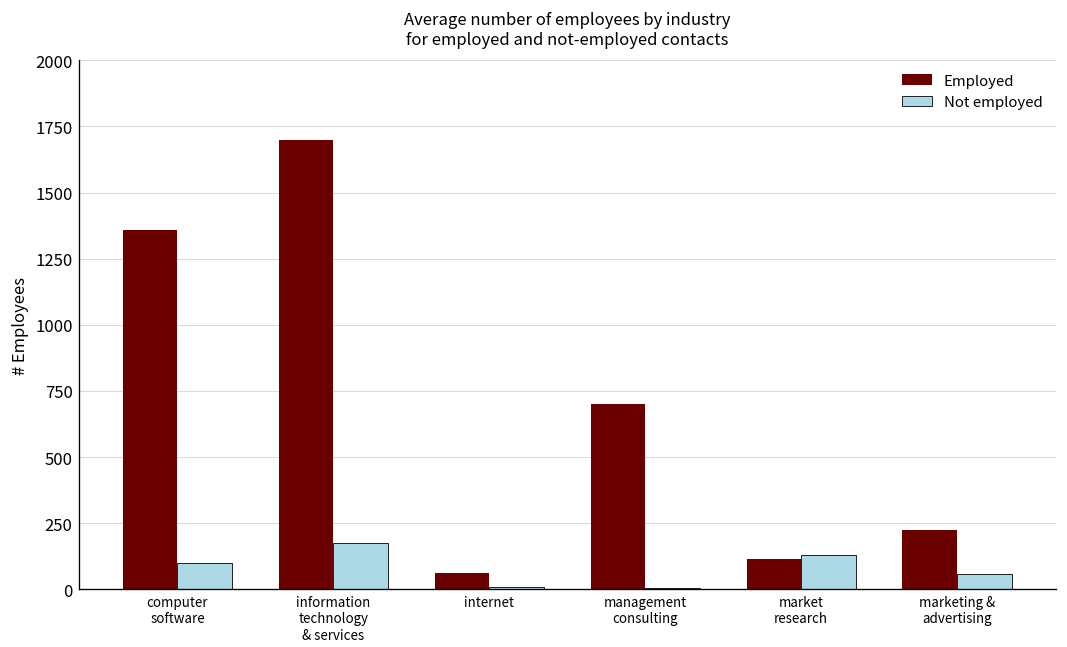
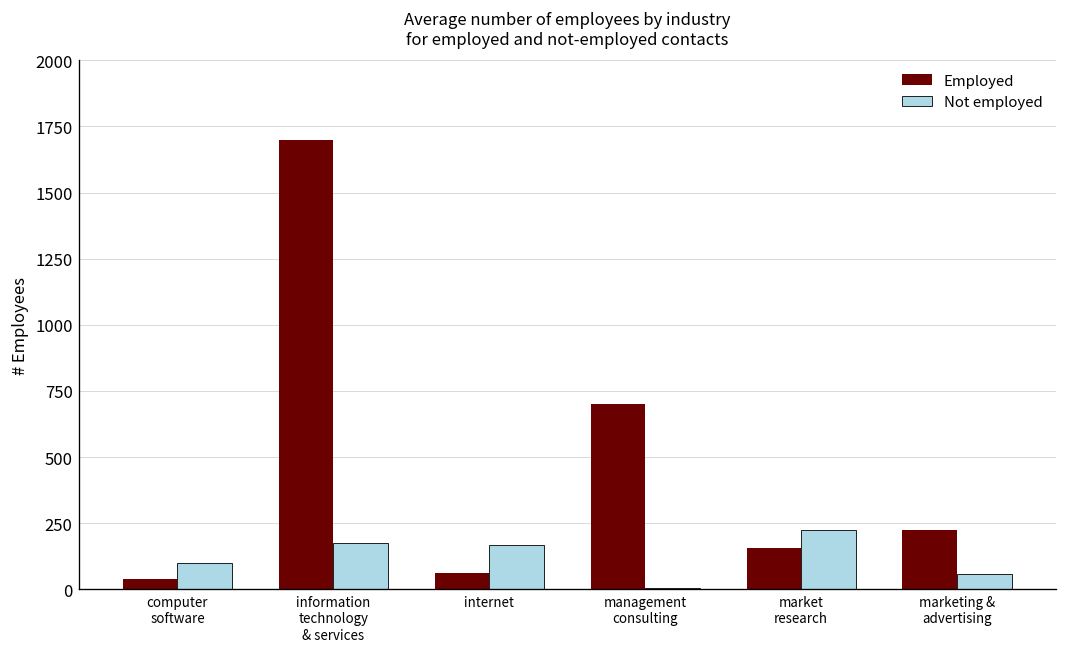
  {
    "Employed": {
-     "computer software": 1360,
+     "computer software": 40,
      "information technology & services": 1700,
      "internet": 60,
      "management consulting": 700,
-     "market research": 110,
+     "market research": 160,
      "marketing & advertising": 220
    },
    "Not employed": {
      "computer software": 100,
      "information technology & services": 170,
-     "internet": 10,
-     "market research": 130,
+     "internet": 170,
+     "market research": 230,
      "marketing & advertising": 60
    }
  }
